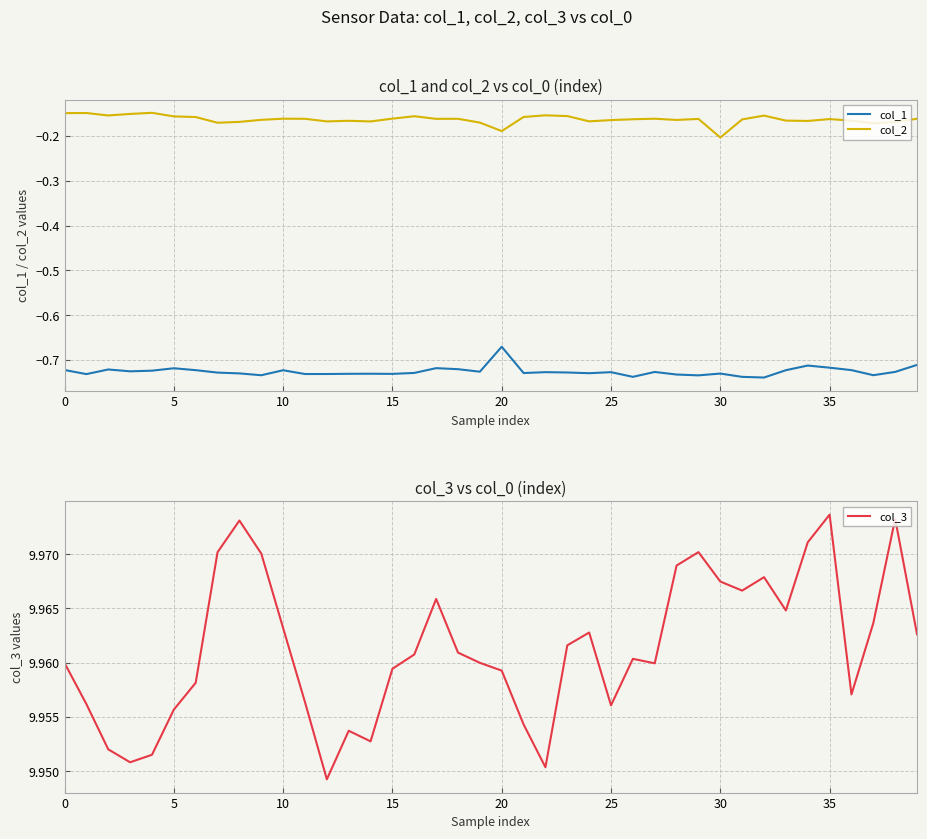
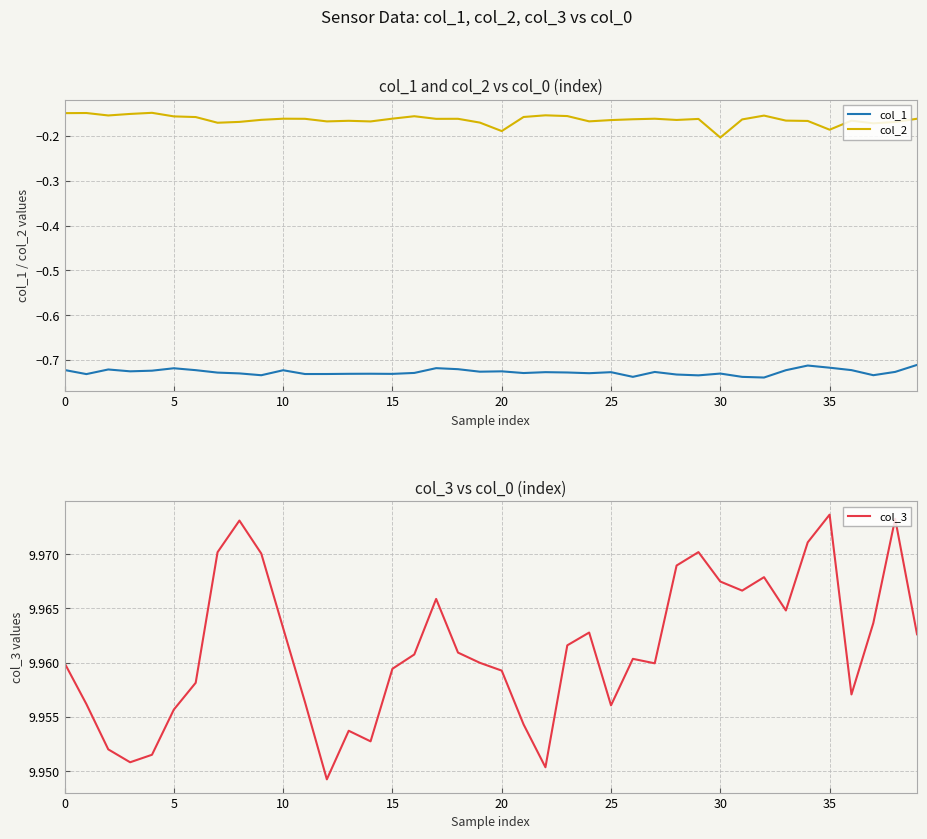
  {
    "col_1 and col_2 vs col_0 (index)": {
      "col_1": {
        "0": -0.72,
        "5": -0.72,
        "10": -0.72,
        "15": -0.73,
-       "20": -0.67,
+       "20": -0.73,
        "25": -0.73,
        "30": -0.73,
        "35": -0.72
      },
      "col_2": {
        "0": -0.15,
        "5": -0.16,
        "10": -0.16,
        "15": -0.16,
        "20": -0.19,
        "25": -0.16,
        "30": -0.20,
-       "35": -0.16
+       "35": -0.19
      }
    },
    "col_3 vs col_0 (index)": {
      "0": 9.9600,
      "5": 9.9557,
      "10": 9.9632,
      "15": 9.9594,
      "20": 9.9593,
      "25": 9.9561,
      "30": 9.9675,
      "35": 9.9736
    }
  }
